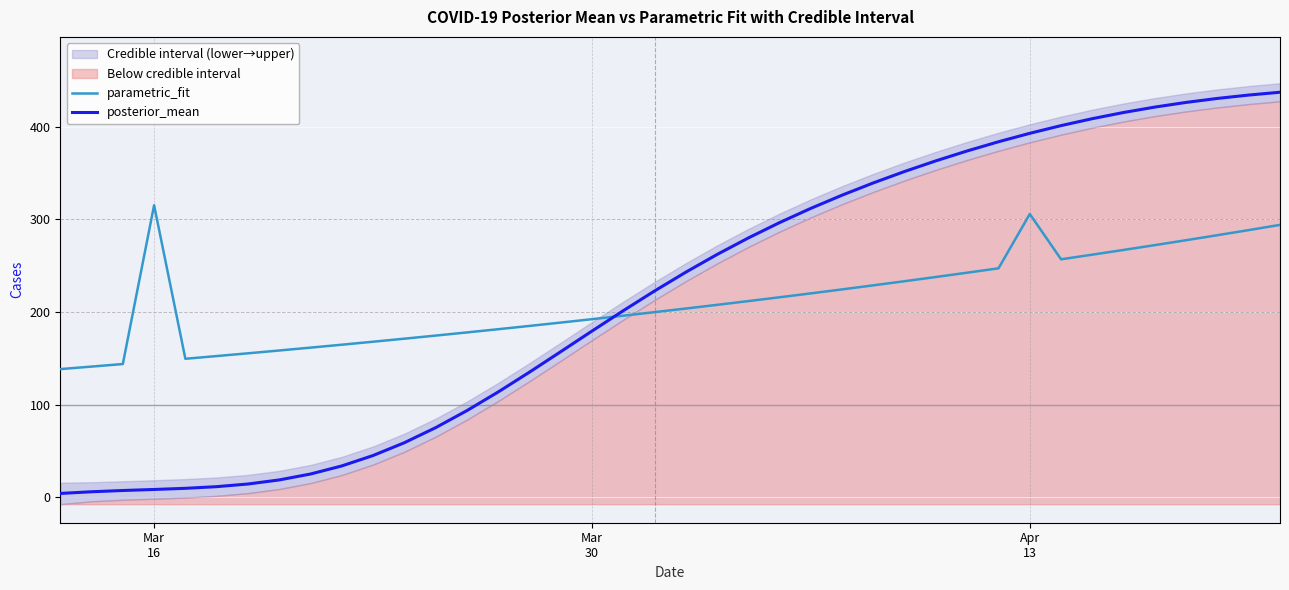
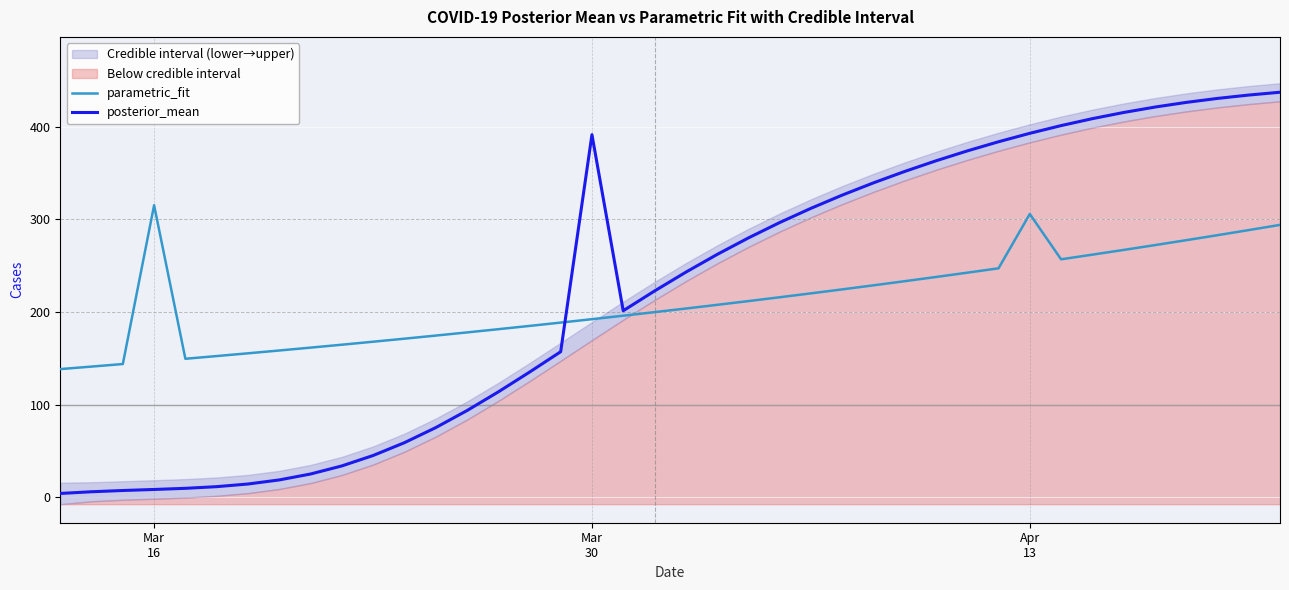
  {
    "parametric_fit": {
      "Mar 16": 320,
      "Mar 30": 190,
      "Apr 13": 310
    },
    "posterior_mean": {
      "Mar 16": 10,
-     "Mar 30": 180,
+     "Mar 30": 390,
      "Apr 13": 390
    }
  }
